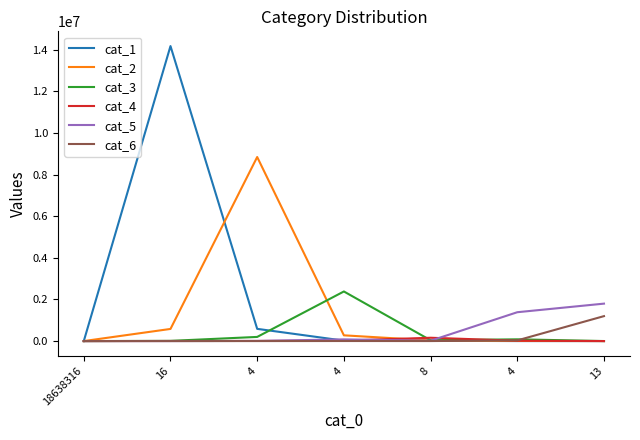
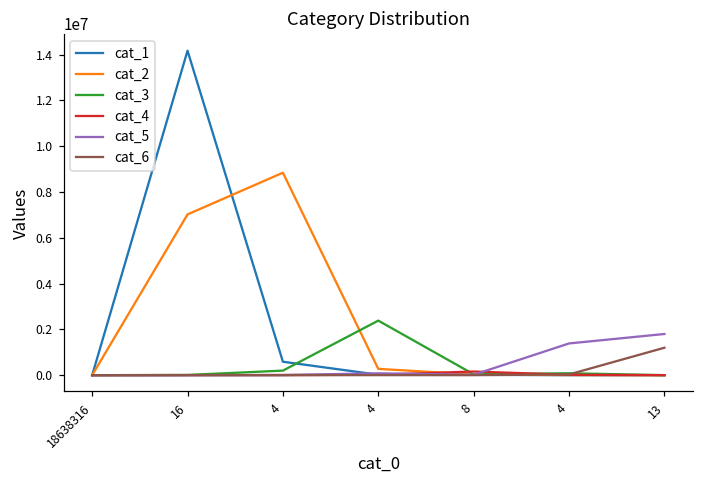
  {
    "cat_1": {
      "16": 14200000
    },
    "cat_2": {
-     "16": 600000
+     "16": 7000000
    },
    "cat_4": {
      "8": 200000
    },
    "cat_5": {
      "13": 1800000
    },
    "cat_6": {
      "13": 1200000
    }
  }
